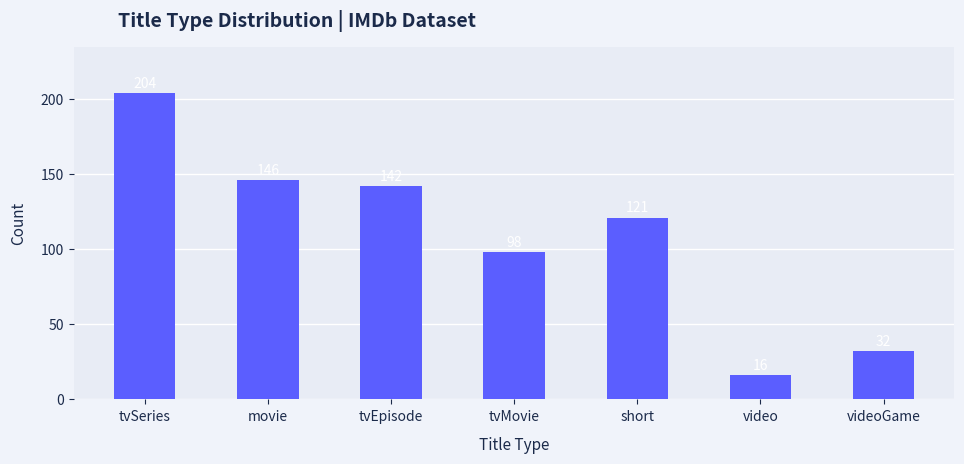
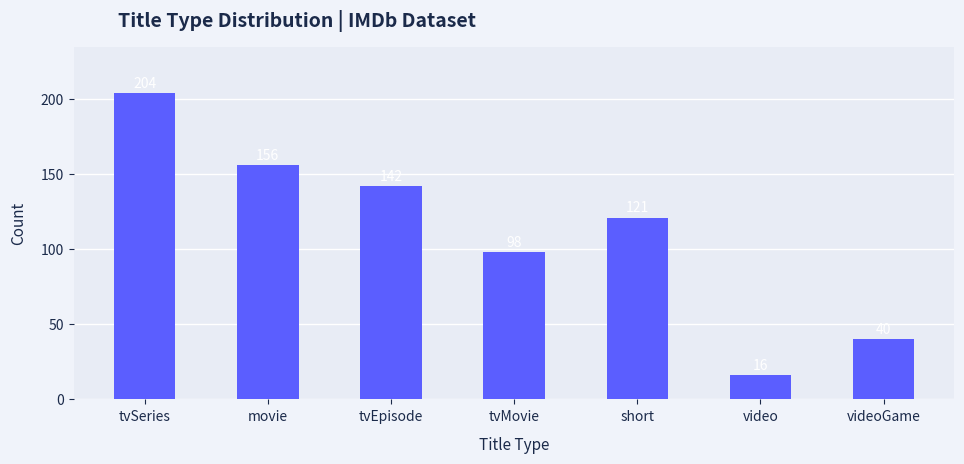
  {
    "tvSeries": 204,
-   "movie": 146,
+   "movie": 156,
    "tvEpisode": 142,
    "tvMovie": 98,
    "short": 121,
    "video": 16,
-   "videoGame": 32
+   "videoGame": 40
  }
